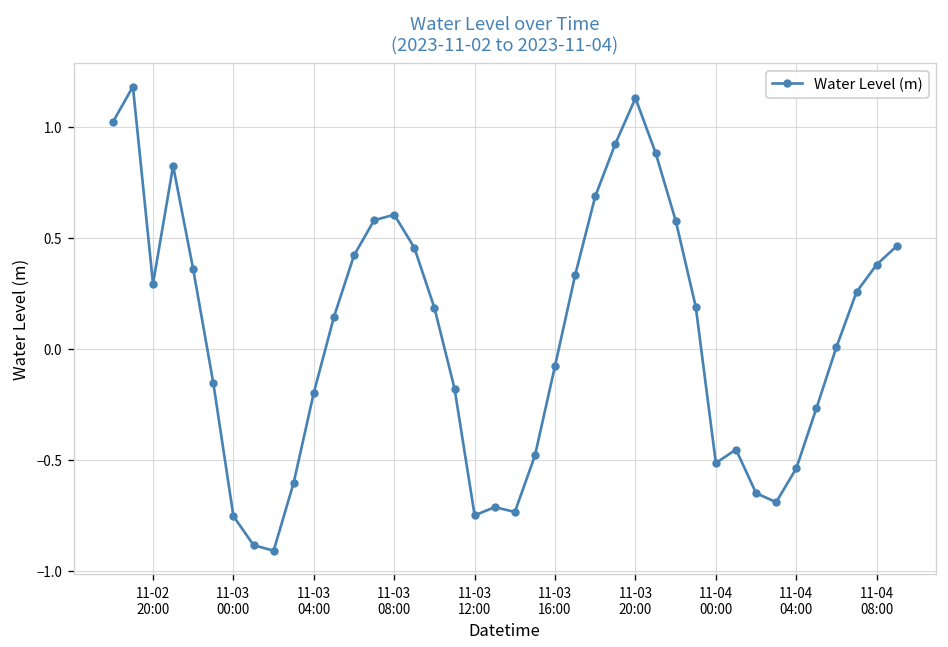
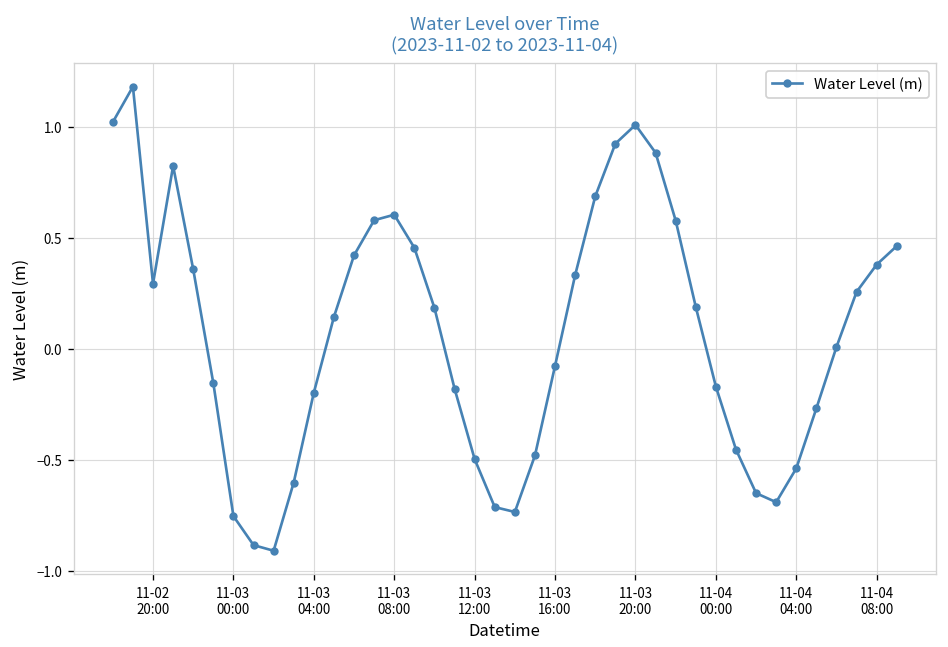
  {
    "11-02 20:00": 0.29,
    "11-03 00:00": -0.75,
    "11-03 04:00": -0.20,
    "11-03 08:00": 0.60,
-   "11-03 12:00": -0.75,
+   "11-03 12:00": -0.50,
    "11-03 16:00": -0.08,
-   "11-03 20:00": 1.13,
-   "11-04 00:00": -0.52,
+   "11-03 20:00": 1.01,
+   "11-04 00:00": -0.17,
    "11-04 04:00": -0.54,
    "11-04 08:00": 0.38
  }
